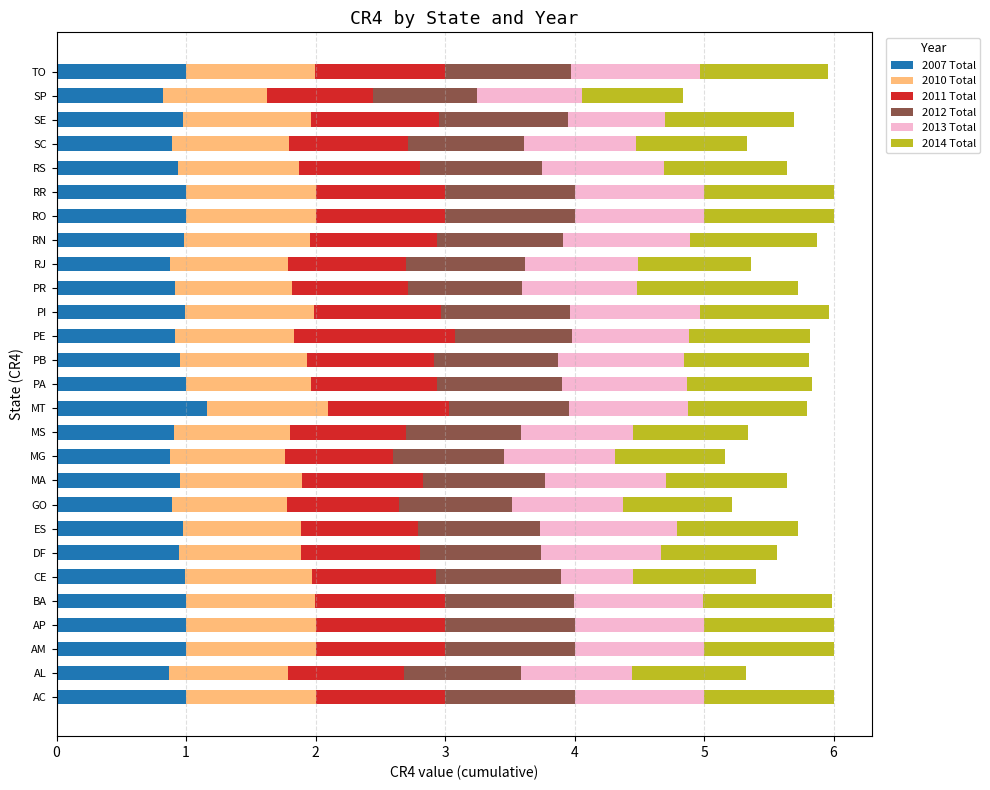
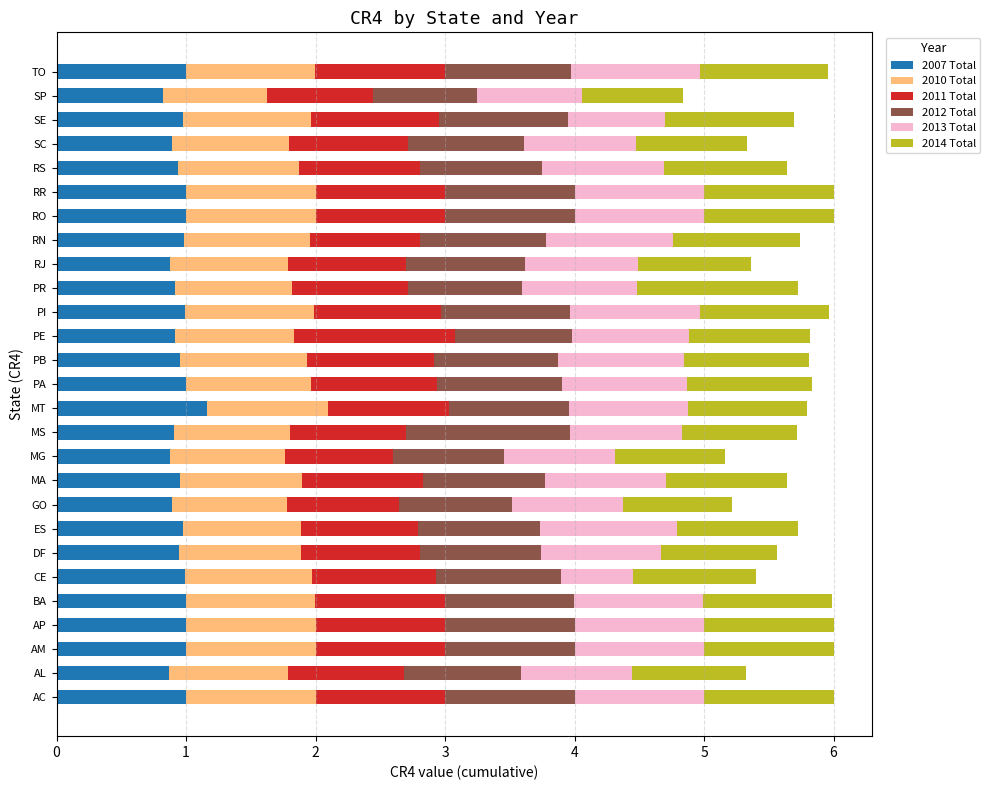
  {
    "2007 Total": {
      "TO": 1.00,
      "SP": 0.82,
      "SE": 0.98,
      "SC": 0.89,
      "RS": 0.94,
      "RR": 1.00,
      "RO": 1.00,
      "RN": 0.98,
      "RJ": 0.87,
      "PR": 0.91,
      "PI": 0.99,
      "PE": 0.92,
      "PB": 0.96,
      "PA": 1.00,
      "MT": 1.16,
      "MS": 0.91,
      "MG": 0.87,
      "MA": 0.95,
      "GO": 0.89,
      "ES": 0.98,
      "DF": 0.95,
      "CE": 0.99,
      "BA": 1.00,
      "AP": 1.00,
      "AM": 1.00,
      "AL": 0.87,
      "AC": 1.00
    },
    "2010 Total": {
      "TO": 1.00,
      "SP": 0.81,
      "SE": 0.99,
      "SC": 0.91,
      "RS": 0.93,
      "RR": 1.00,
      "RO": 1.00,
      "RN": 0.97,
      "RJ": 0.91,
      "PR": 0.90,
      "PI": 0.99,
      "PE": 0.92,
      "PB": 0.98,
      "PA": 0.97,
      "MT": 0.94,
      "MS": 0.89,
      "MG": 0.89,
      "MA": 0.94,
      "GO": 0.89,
      "ES": 0.91,
      "DF": 0.94,
      "CE": 0.98,
      "BA": 1.00,
      "AP": 1.00,
      "AM": 1.00,
      "AL": 0.92,
      "AC": 1.00
    },
    "2011 Total": {
      "TO": 1.00,
      "SP": 0.81,
      "SE": 0.99,
      "SC": 0.92,
      "RS": 0.93,
      "RR": 1.00,
      "RO": 1.00,
-     "RN": 0.98,
+     "RN": 0.85,
      "RJ": 0.92,
      "PR": 0.90,
      "PI": 0.98,
      "PE": 1.24,
      "PB": 0.98,
      "PA": 0.97,
      "MT": 0.94,
      "MS": 0.90,
      "MG": 0.84,
      "MA": 0.94,
      "GO": 0.87,
      "ES": 0.91,
      "DF": 0.92,
      "CE": 0.96,
      "BA": 1.00,
      "AP": 1.00,
      "AM": 1.00,
      "AL": 0.90,
      "AC": 1.00
    },
    "2012 Total": {
      "TO": 0.98,
      "SP": 0.81,
      "SE": 1.00,
      "SC": 0.89,
      "RS": 0.94,
      "RR": 1.00,
      "RO": 1.00,
      "RN": 0.98,
      "RJ": 0.91,
      "PR": 0.88,
      "PI": 1.00,
      "PE": 0.91,
      "PB": 0.96,
      "PA": 0.97,
      "MT": 0.93,
-     "MS": 0.88,
+     "MS": 1.26,
      "MG": 0.86,
      "MA": 0.94,
      "GO": 0.87,
      "ES": 0.94,
      "DF": 0.93,
      "CE": 0.96,
      "BA": 1.00,
      "AP": 1.00,
      "AM": 1.00,
      "AL": 0.90,
      "AC": 1.00
    },
    "2013 Total": {
      "TO": 0.99,
      "SP": 0.81,
      "SE": 0.75,
      "SC": 0.86,
      "RS": 0.94,
      "RR": 1.00,
      "RO": 1.00,
      "RN": 0.98,
      "RJ": 0.87,
      "PR": 0.89,
      "PI": 1.00,
      "PE": 0.90,
      "PB": 0.97,
      "PA": 0.97,
      "MT": 0.92,
      "MS": 0.87,
      "MG": 0.86,
      "MA": 0.94,
      "GO": 0.86,
      "ES": 1.05,
      "DF": 0.93,
      "CE": 0.56,
      "BA": 1.00,
      "AP": 1.00,
      "AM": 1.00,
      "AL": 0.86,
      "AC": 1.00
    },
    "2014 Total": {
      "TO": 0.99,
      "SP": 0.78,
      "SE": 0.99,
      "SC": 0.86,
      "RS": 0.95,
      "RR": 1.00,
      "RO": 1.00,
      "RN": 0.98,
      "RJ": 0.87,
      "PR": 1.24,
      "PI": 1.00,
      "PE": 0.93,
      "PB": 0.97,
      "PA": 0.97,
      "MT": 0.91,
      "MS": 0.89,
      "MG": 0.85,
      "MA": 0.94,
      "GO": 0.84,
      "ES": 0.94,
      "DF": 0.90,
      "CE": 0.95,
      "BA": 0.99,
      "AP": 1.00,
      "AM": 1.00,
      "AL": 0.88,
      "AC": 1.00
    }
  }
